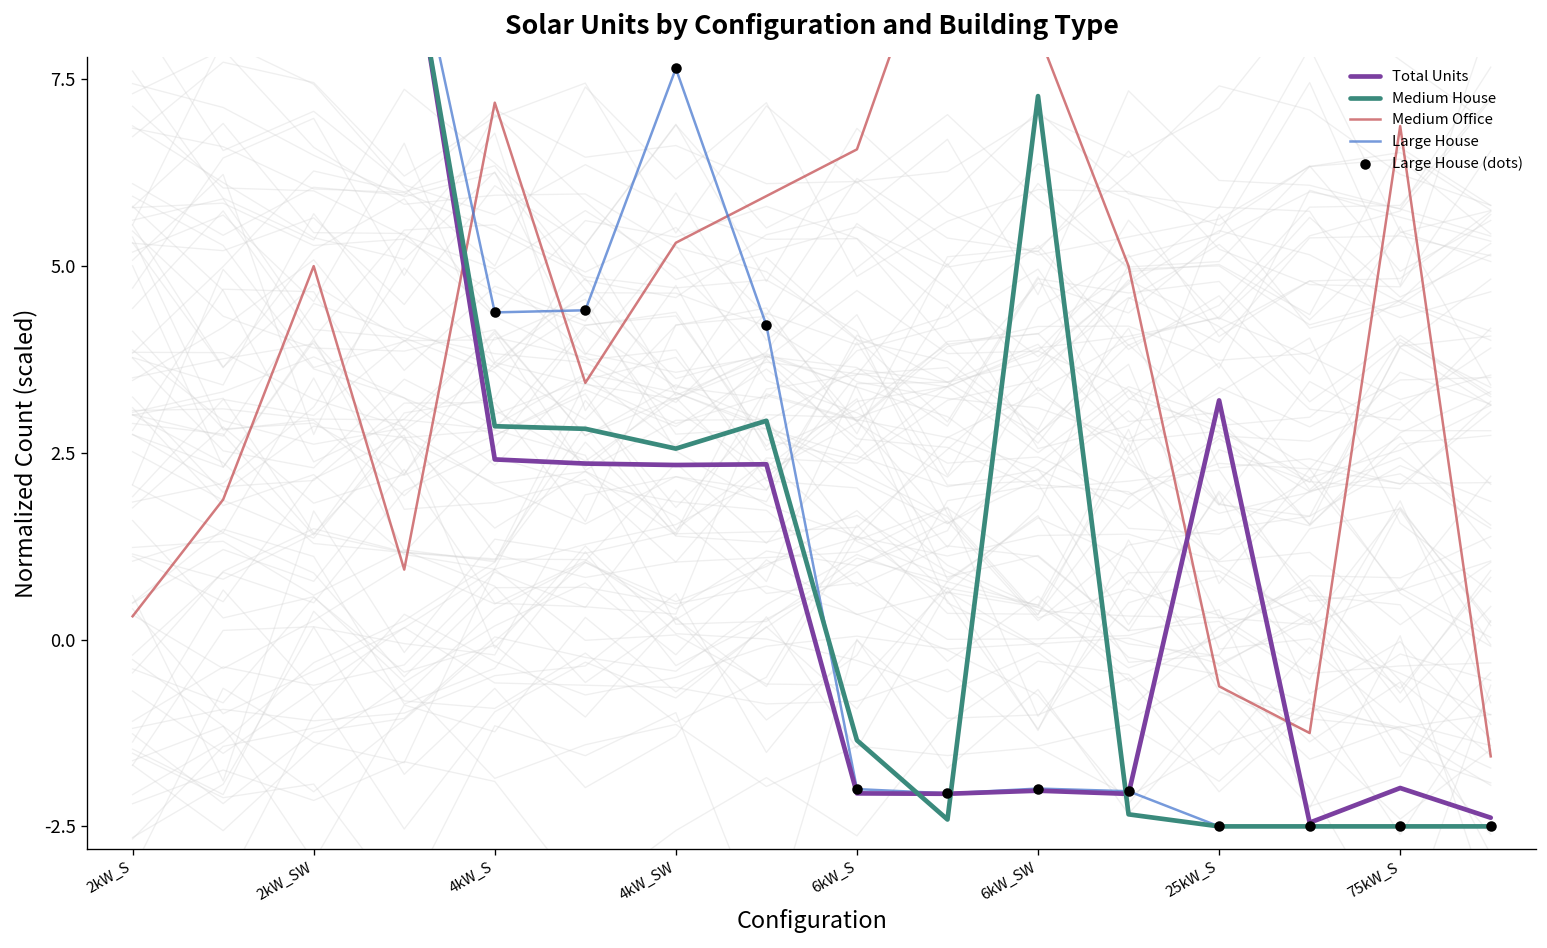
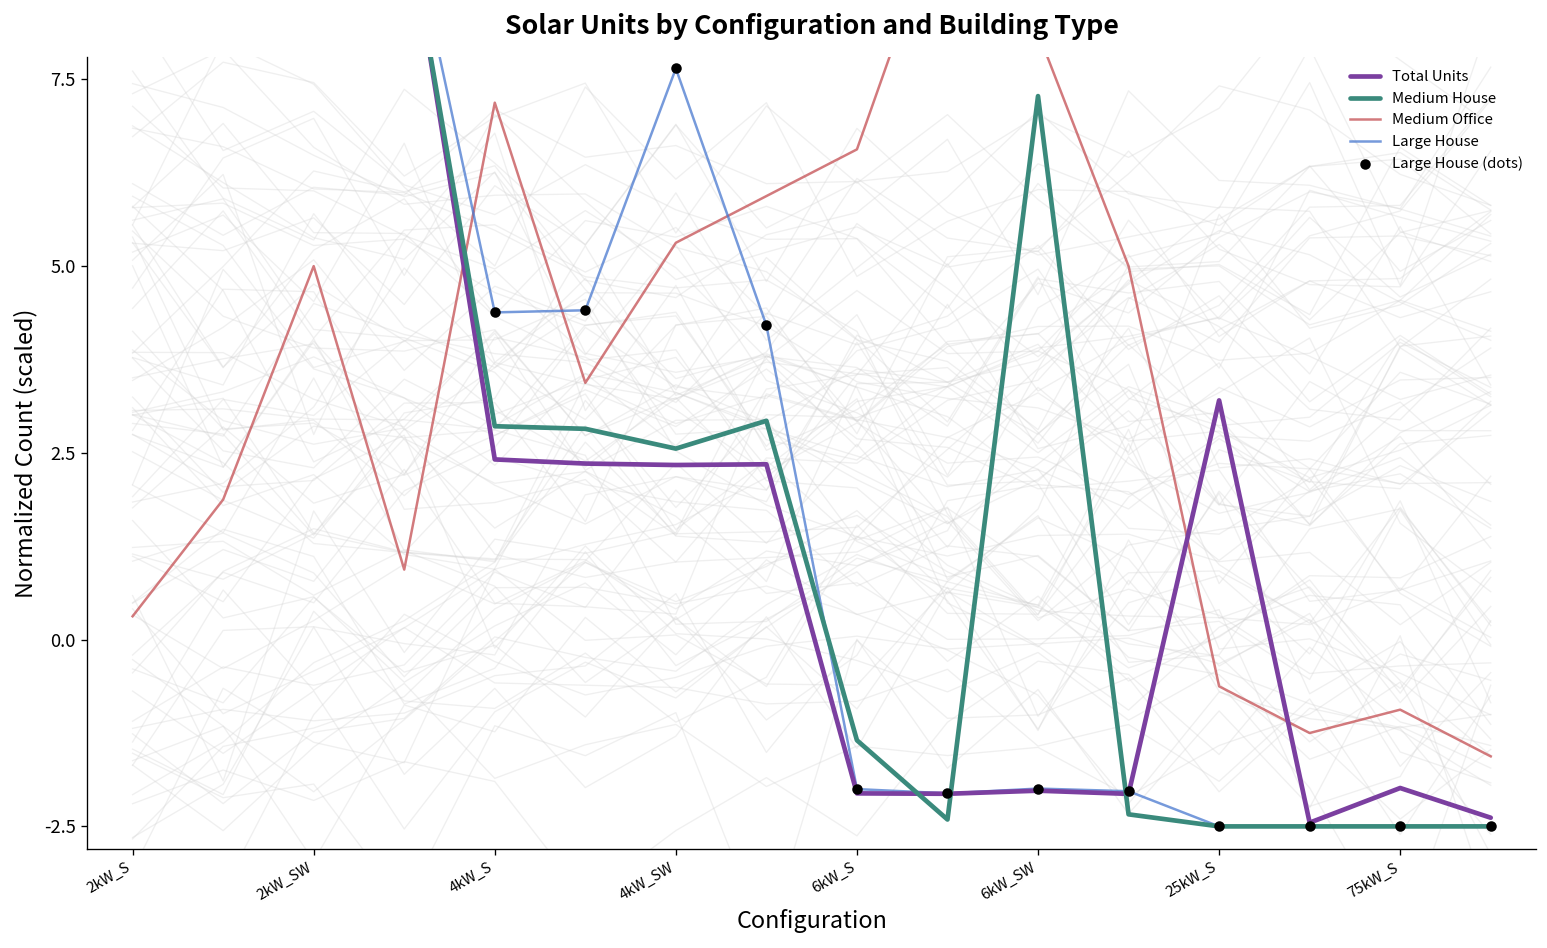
  {
    "Total Units": {
      "6kW_S": -2.1,
      "25kW_S": 3.2,
      "75kW_S": -2.0
    },
    "Medium House": {
      "6kW_S": -1.3,
      "6kW_SW": 7.3
    },
    "Medium Office": {
      "2kW_SW": 5.0,
      "4kW_S": 7.2,
      "6kW_S": 6.6,
      "25kW_S": -0.6,
-     "75kW_S": 6.9
+     "75kW_S": -0.9
    },
    "Large House (dots)": {
      "4kW_SW": 7.6,
      "6kW_S": -2.0
    }
  }
